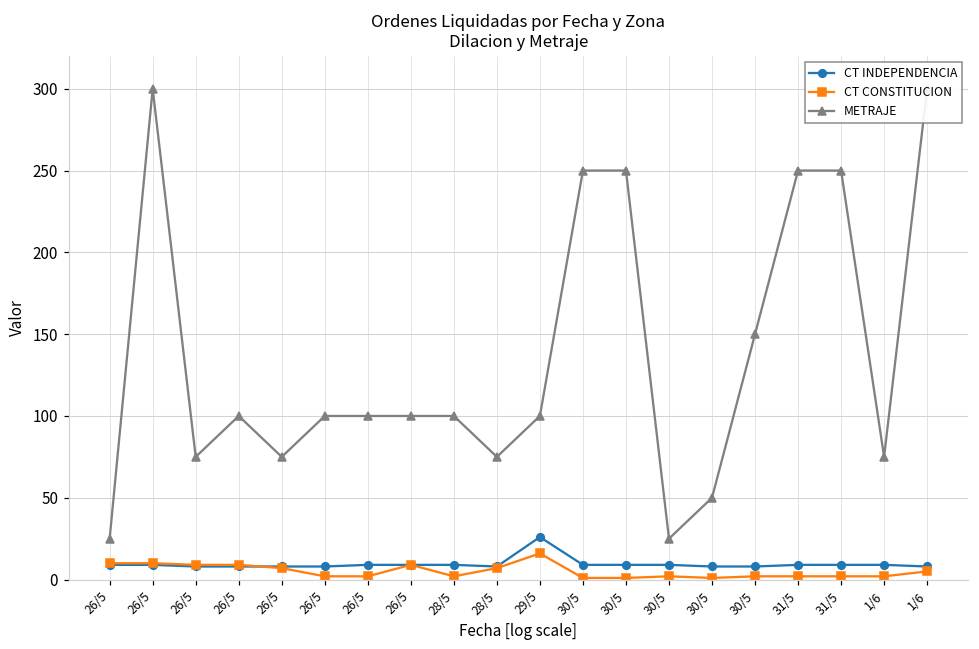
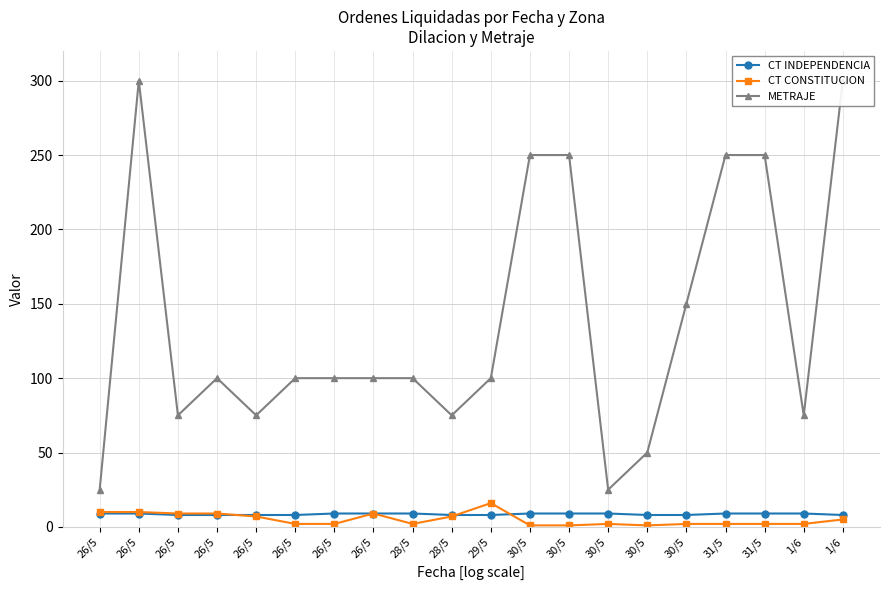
  {
    "CT INDEPENDENCIA": {
-     "29/5": 26
+     "29/5": 8
    },
    "CT CONSTITUCION": {
      "29/5": 16
    },
    "METRAJE": {
      "29/5": 100
    }
  }
